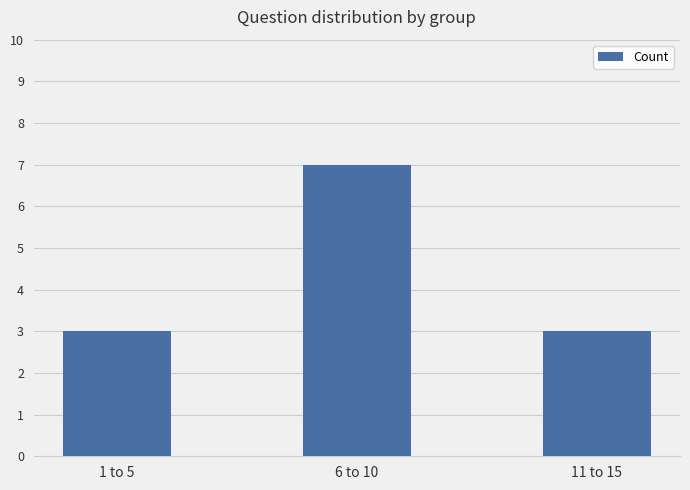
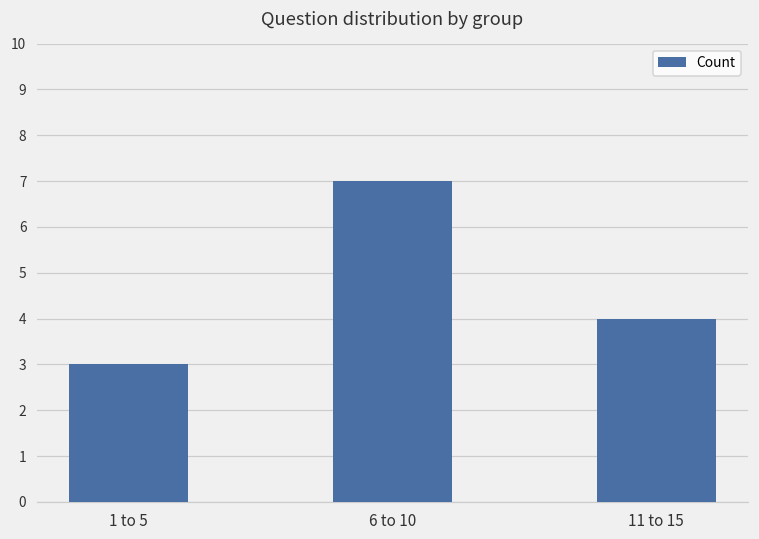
  {
    "1 to 5": 3,
    "6 to 10": 7,
-   "11 to 15": 3
+   "11 to 15": 4
  }
